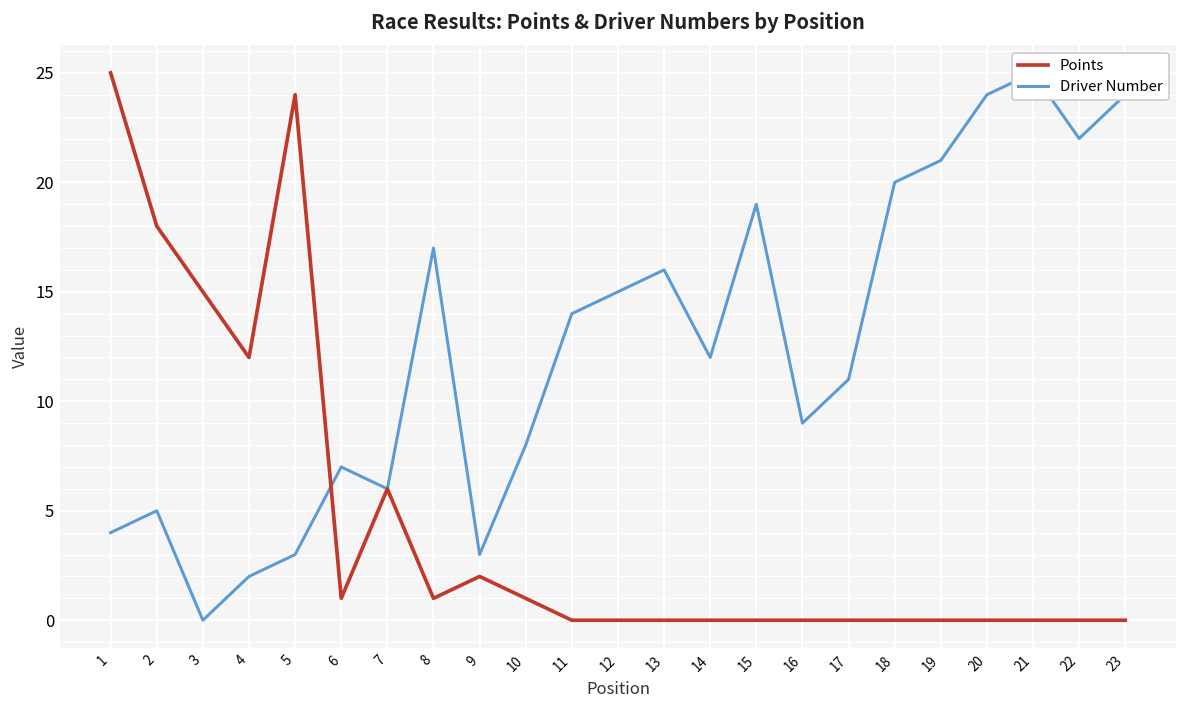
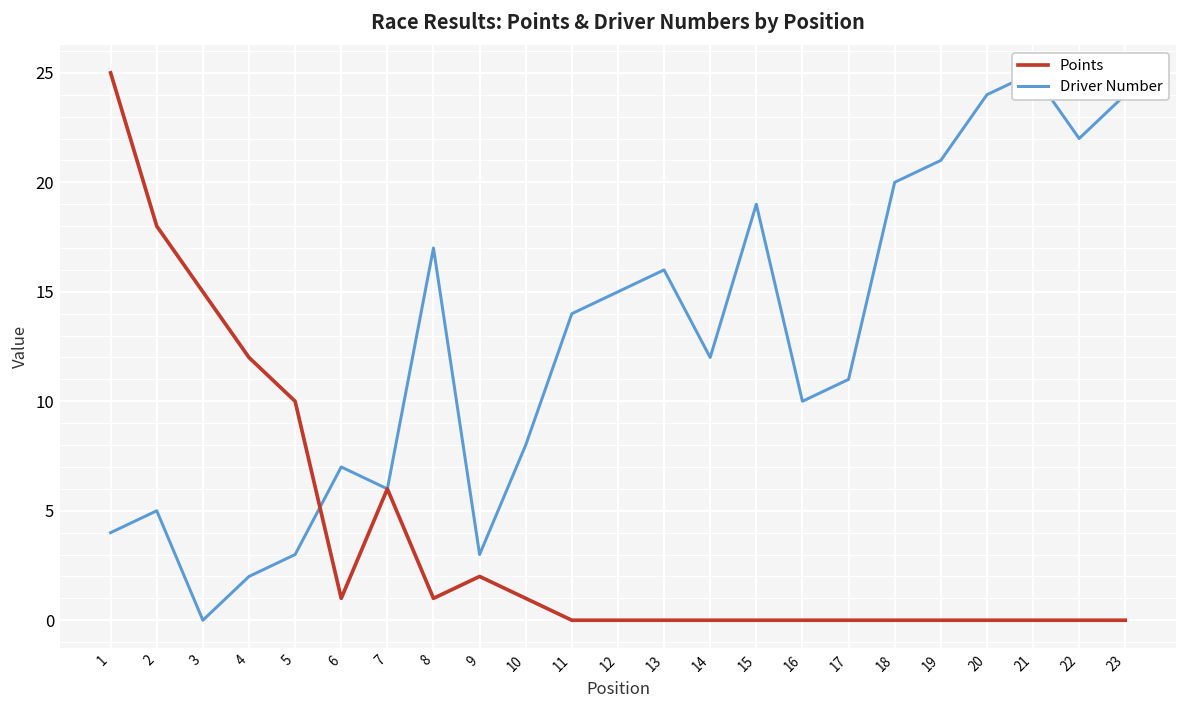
  {
    "Points": {
      "1": 25,
      "2": 18,
      "3": 15,
      "4": 12,
-     "5": 24,
+     "5": 10,
      "6": 1,
      "8": 1,
      "9": 2,
      "10": 1,
      "11": 0,
      "12": 0,
      "13": 0,
      "14": 0,
      "15": 0,
      "16": 0,
      "17": 0,
      "18": 0,
      "19": 0,
      "20": 0,
      "21": 0,
      "22": 0,
      "23": 0
    },
    "Driver Number": {
      "1": 4,
      "2": 5,
      "3": 0,
      "4": 2,
      "5": 3,
      "6": 7,
      "8": 17,
      "9": 3,
      "10": 8,
      "11": 14,
      "12": 15,
      "13": 16,
      "14": 12,
      "15": 19,
-     "16": 9,
+     "16": 10,
      "17": 11,
      "18": 20,
      "19": 21,
      "20": 24,
      "22": 22
    }
  }
